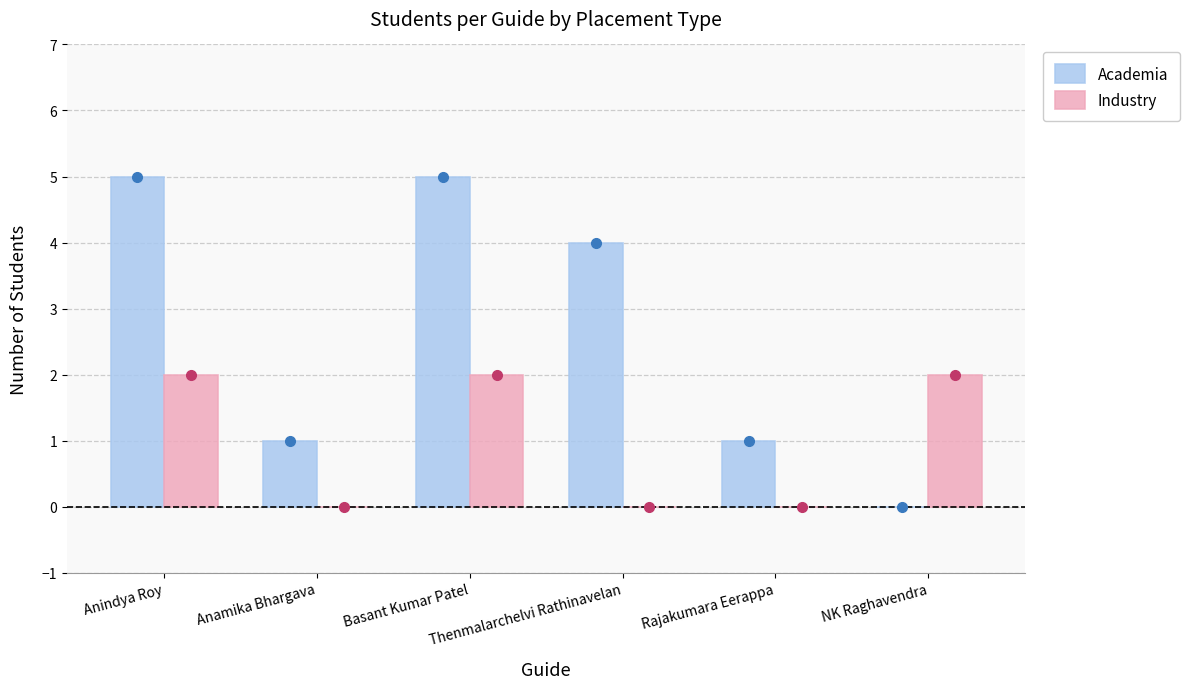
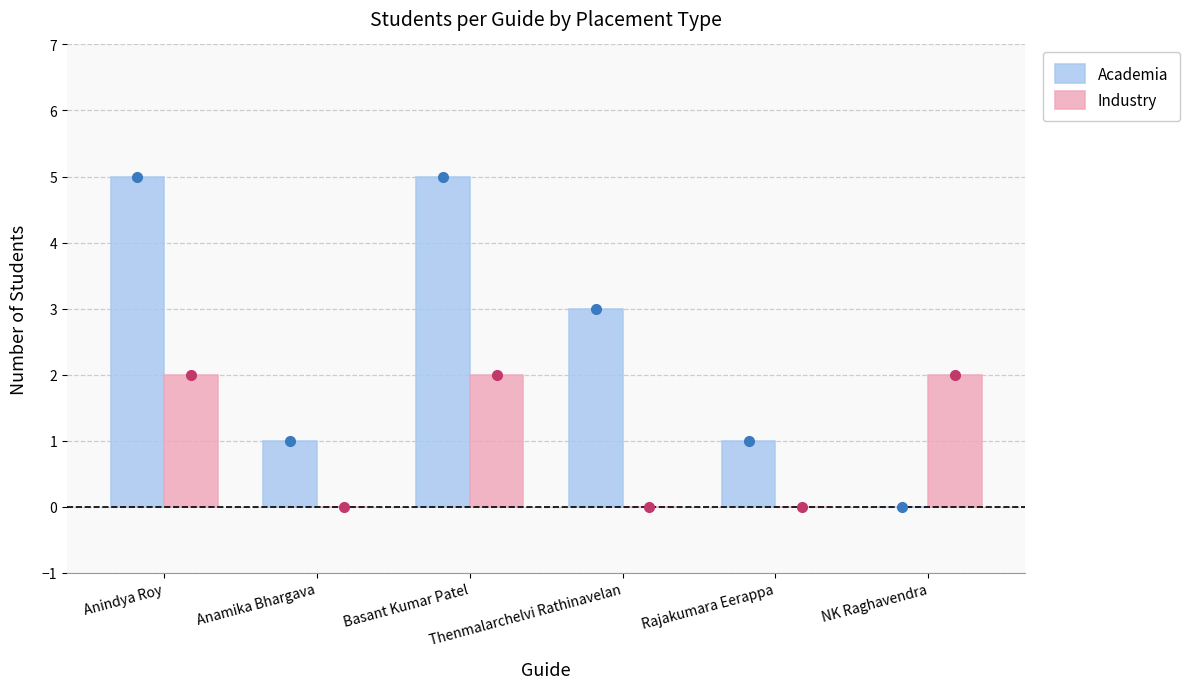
  {
    "Academia": {
      "Anindya Roy": 5,
      "Anamika Bhargava": 1,
      "Basant Kumar Patel": 5,
-     "Thenmalarchelvi Rathinavelan": 4,
+     "Thenmalarchelvi Rathinavelan": 3,
      "Rajakumara Eerappa": 1,
      "NK Raghavendra": 0
    },
    "Industry": {
      "Anindya Roy": 2,
      "Anamika Bhargava": 0,
      "Basant Kumar Patel": 2,
      "Thenmalarchelvi Rathinavelan": 0,
      "Rajakumara Eerappa": 0,
      "NK Raghavendra": 2
    }
  }
